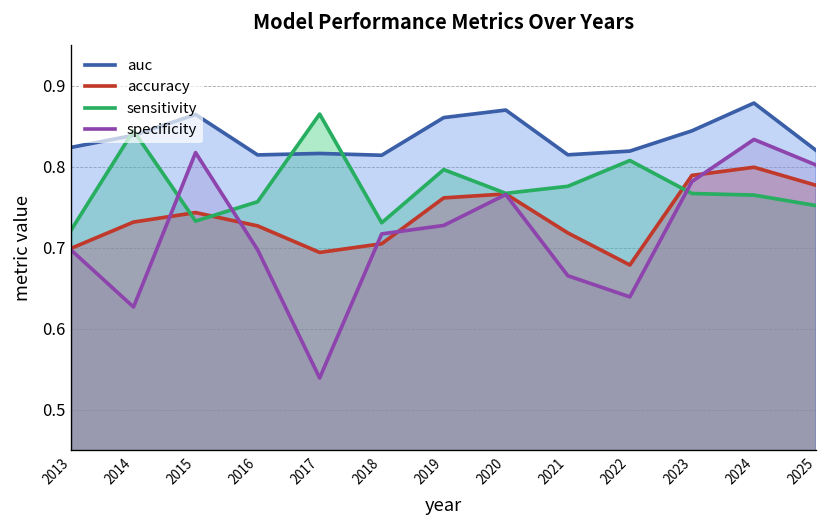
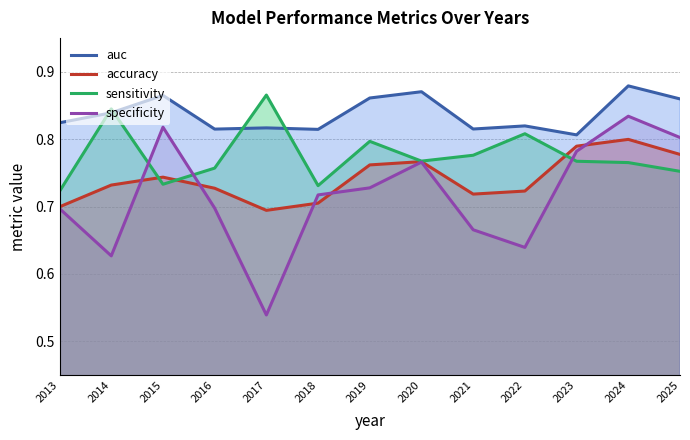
  {
    "auc": {
      "2013": 0.82,
      "2016": 0.81,
      "2017": 0.82,
      "2018": 0.81,
      "2019": 0.86,
      "2020": 0.87,
      "2021": 0.81,
      "2022": 0.82,
-     "2023": 0.84,
+     "2023": 0.81,
      "2024": 0.88,
-     "2025": 0.82
+     "2025": 0.86
    },
    "accuracy": {
      "2014": 0.73,
      "2015": 0.74,
      "2016": 0.73,
      "2017": 0.69,
      "2018": 0.71,
      "2019": 0.76,
      "2021": 0.72,
-     "2022": 0.68,
+     "2022": 0.72,
      "2023": 0.79,
      "2024": 0.80,
      "2025": 0.78
    },
    "sensitivity": {
      "2013": 0.72,
      "2015": 0.73,
      "2016": 0.76,
      "2017": 0.87,
      "2018": 0.73,
      "2019": 0.80,
      "2021": 0.78,
      "2022": 0.81,
      "2023": 0.77,
      "2024": 0.77,
      "2025": 0.75
    },
    "specificity": {
      "2014": 0.63,
      "2015": 0.82,
      "2016": 0.70,
      "2017": 0.54,
      "2018": 0.72,
      "2019": 0.73,
      "2021": 0.67,
      "2022": 0.64,
      "2023": 0.78,
      "2024": 0.83,
      "2025": 0.80
    }
  }
